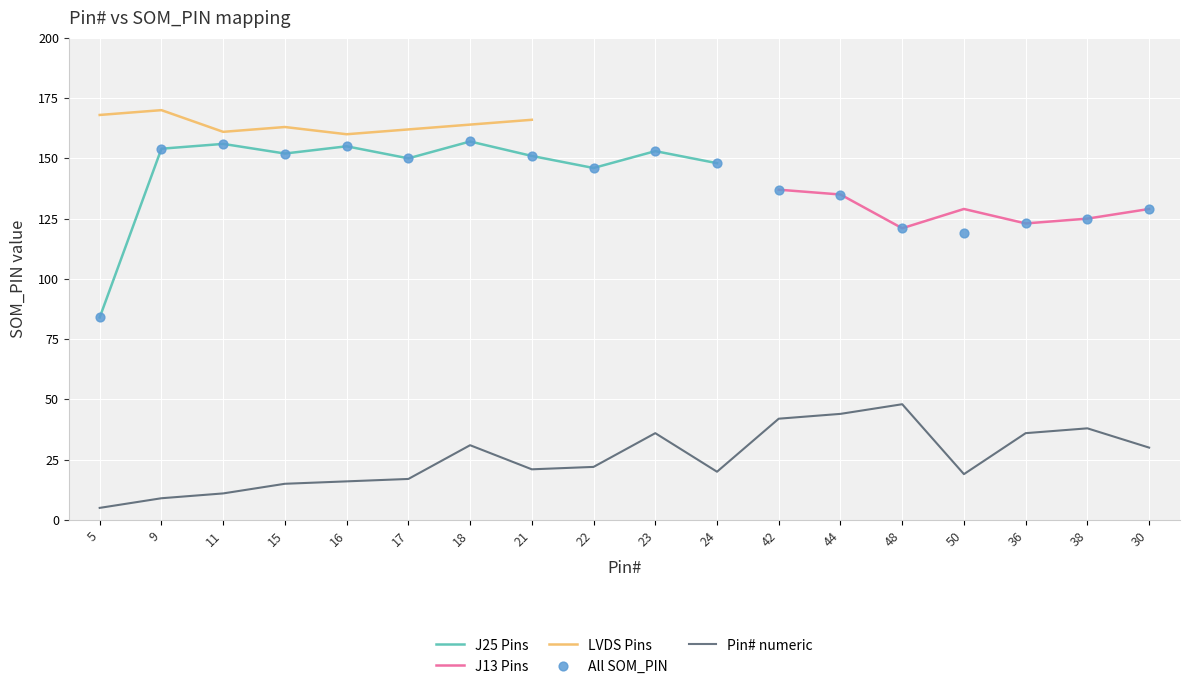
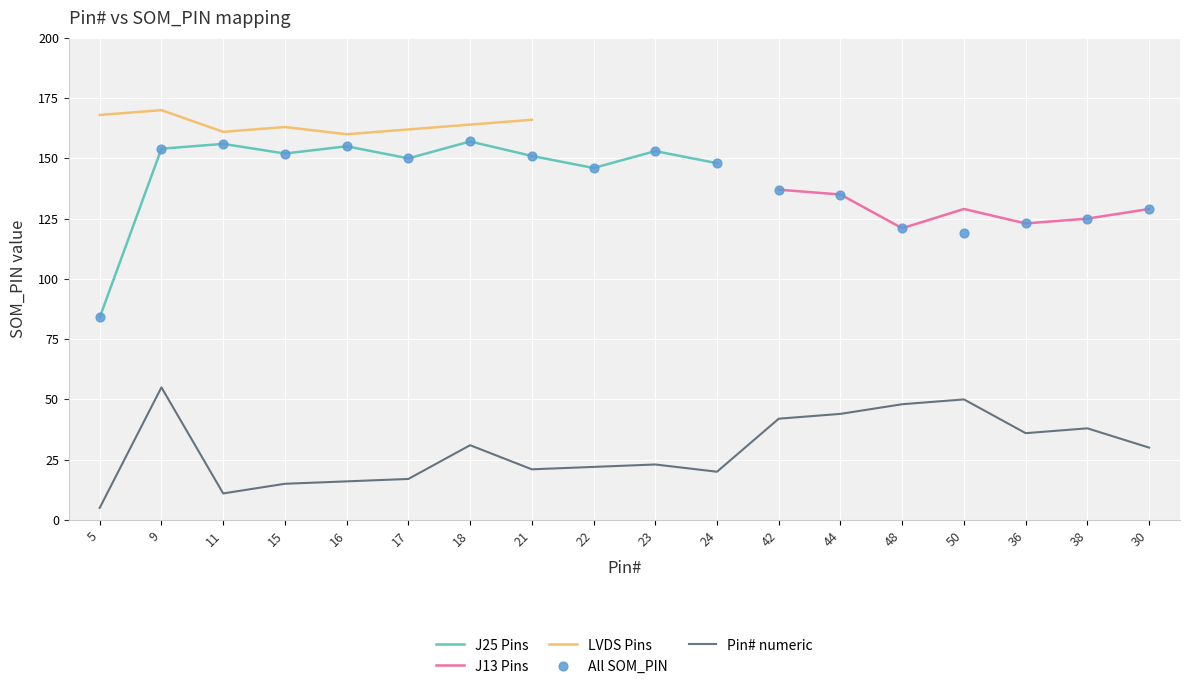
  {
    "J13 Pins": {
      "50": 129
    },
    "LVDS Pins": {
      "5": 168,
      "9": 170,
      "11": 161,
      "15": 163,
      "16": 160,
      "17": 162,
      "18": 164,
      "21": 166
    },
    "Pin# numeric": {
      "5": 5,
-     "9": 9,
+     "9": 55,
      "11": 11,
      "15": 15,
      "16": 16,
      "17": 17,
      "18": 31,
      "21": 21,
      "22": 22,
-     "23": 36,
+     "23": 23,
      "24": 20,
      "42": 42,
      "44": 44,
      "48": 48,
-     "50": 19,
+     "50": 50,
      "36": 36,
      "38": 38,
      "30": 30
    }
  }
